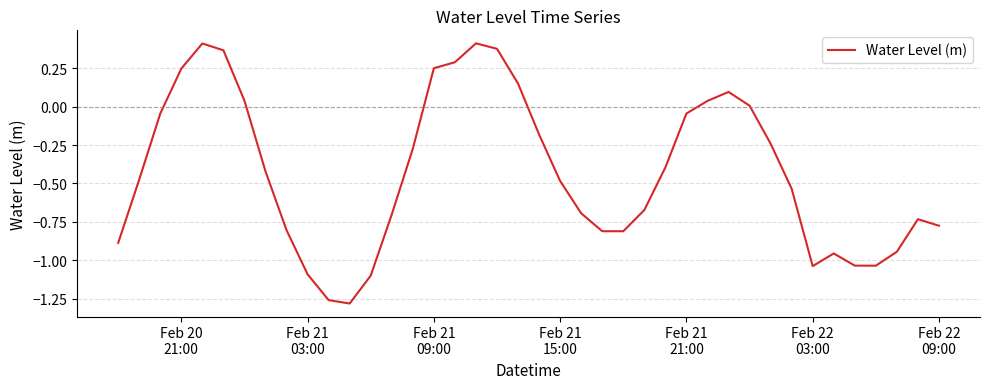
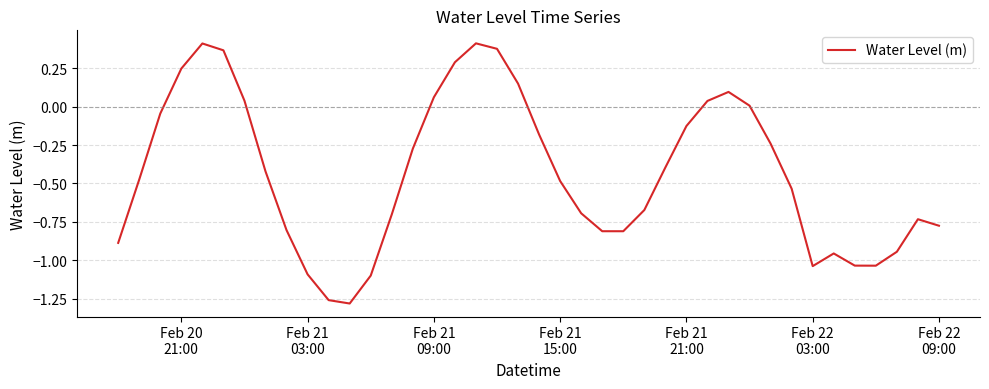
  {
    "Feb 20 21:00": 0.25,
    "Feb 21 03:00": -1.09,
-   "Feb 21 09:00": 0.25,
+   "Feb 21 09:00": 0.06,
    "Feb 21 15:00": -0.48,
-   "Feb 21 21:00": -0.04,
+   "Feb 21 21:00": -0.13,
    "Feb 22 03:00": -1.04,
    "Feb 22 09:00": -0.78
  }
